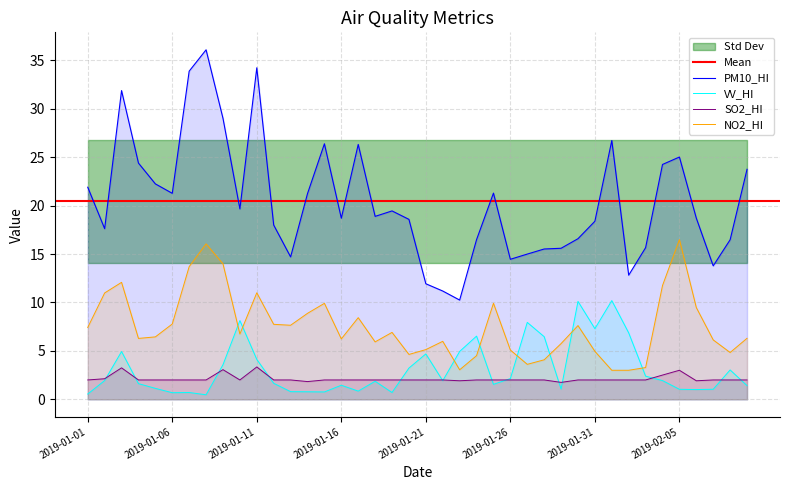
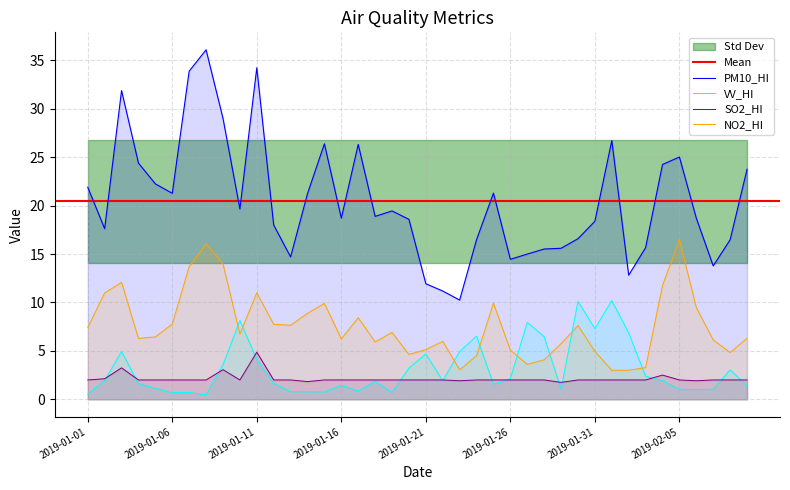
  {
    "Std Dev": {
      "2019-01-01": 27,
      "2019-01-06": 27,
      "2019-01-11": 27,
      "2019-01-16": 27,
      "2019-01-21": 27,
      "2019-01-26": 27,
      "2019-01-31": 27,
      "2019-02-05": 27
    },
    "PM10_HI": {
      "2019-01-01": 22,
      "2019-01-06": 21,
      "2019-01-11": 34,
      "2019-01-16": 19,
      "2019-01-21": 12,
      "2019-01-26": 14,
      "2019-01-31": 18,
      "2019-02-05": 25
    },
    "VV_HI": {
      "2019-01-01": 1,
      "2019-01-06": 1,
      "2019-01-11": 4,
      "2019-01-16": 1,
      "2019-01-21": 5,
      "2019-01-31": 7,
      "2019-02-05": 1
    },
    "SO2_HI": {
      "2019-01-01": 2,
      "2019-01-06": 2,
-     "2019-01-11": 3,
+     "2019-01-11": 5,
      "2019-01-16": 2,
      "2019-01-21": 2,
      "2019-01-31": 2,
-     "2019-02-05": 3
+     "2019-02-05": 2
    },
    "NO2_HI": {
      "2019-01-01": 7,
      "2019-01-06": 8,
      "2019-01-11": 11,
      "2019-01-16": 6,
      "2019-01-21": 5,
      "2019-01-26": 5,
      "2019-01-31": 5,
      "2019-02-05": 16
    }
  }
